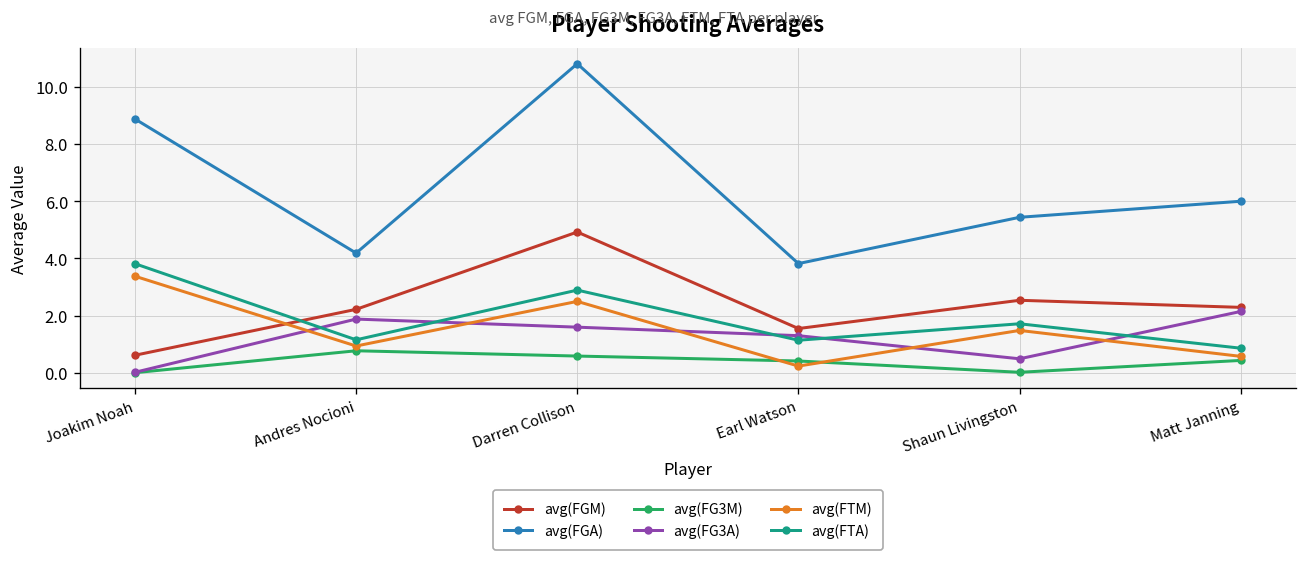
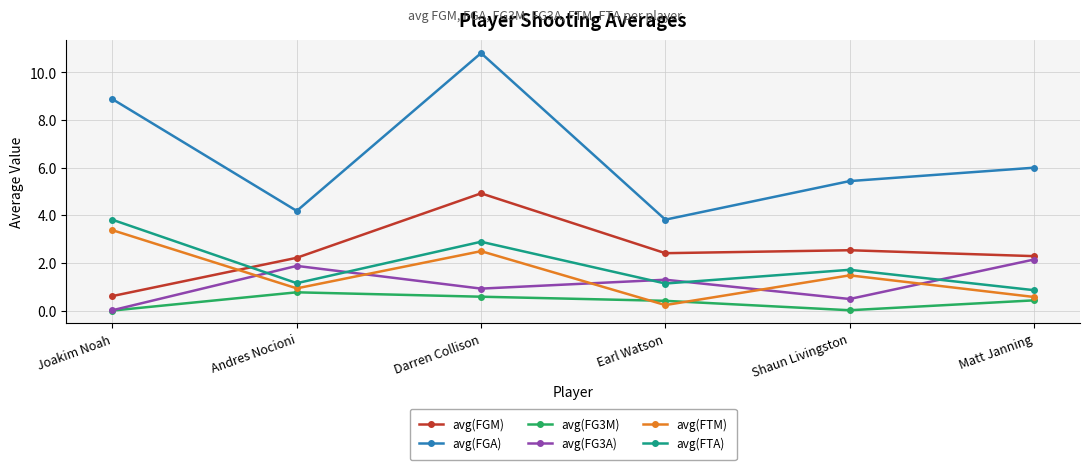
  {
    "avg(FGM)": {
      "Joakim Noah": 0.6,
      "Andres Nocioni": 2.2,
      "Darren Collison": 4.9,
-     "Earl Watson": 1.5,
+     "Earl Watson": 2.4,
      "Shaun Livingston": 2.5,
      "Matt Janning": 2.3
    },
    "avg(FGA)": {
      "Joakim Noah": 8.9,
      "Andres Nocioni": 4.2,
      "Darren Collison": 10.8,
      "Earl Watson": 3.8,
      "Shaun Livingston": 5.4,
      "Matt Janning": 6.0
    },
    "avg(FG3A)": {
      "Andres Nocioni": 1.9,
-     "Darren Collison": 1.6,
+     "Darren Collison": 0.9,
      "Earl Watson": 1.3,
      "Shaun Livingston": 0.5,
      "Matt Janning": 2.1
    },
    "avg(FTM)": {
      "Joakim Noah": 3.4,
      "Andres Nocioni": 0.9,
      "Darren Collison": 2.5,
      "Earl Watson": 0.2,
      "Shaun Livingston": 1.5,
      "Matt Janning": 0.6
    }
  }
